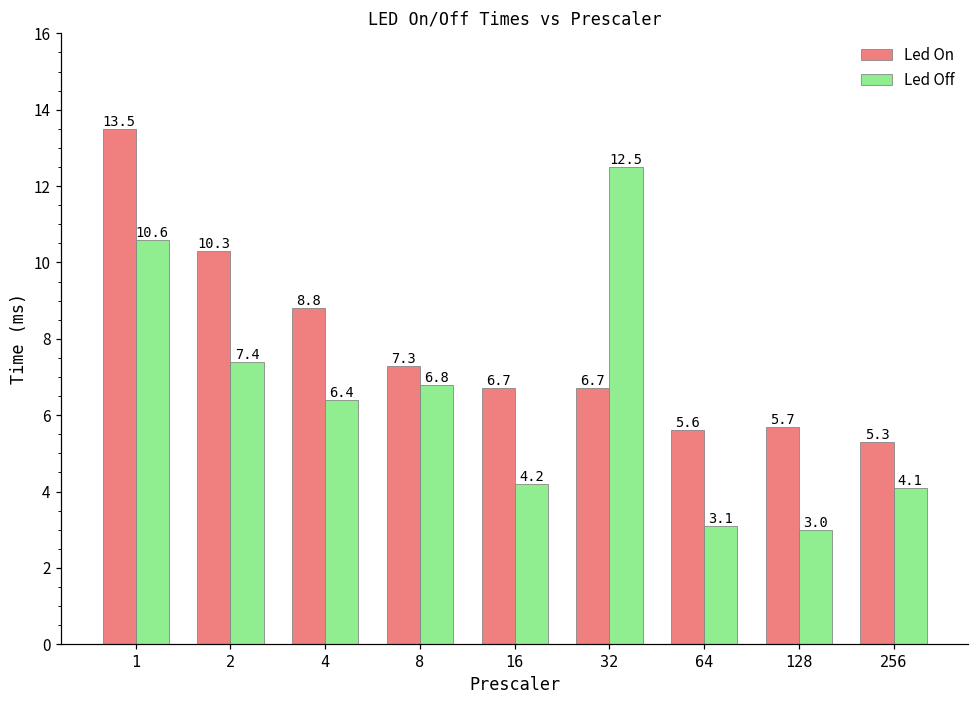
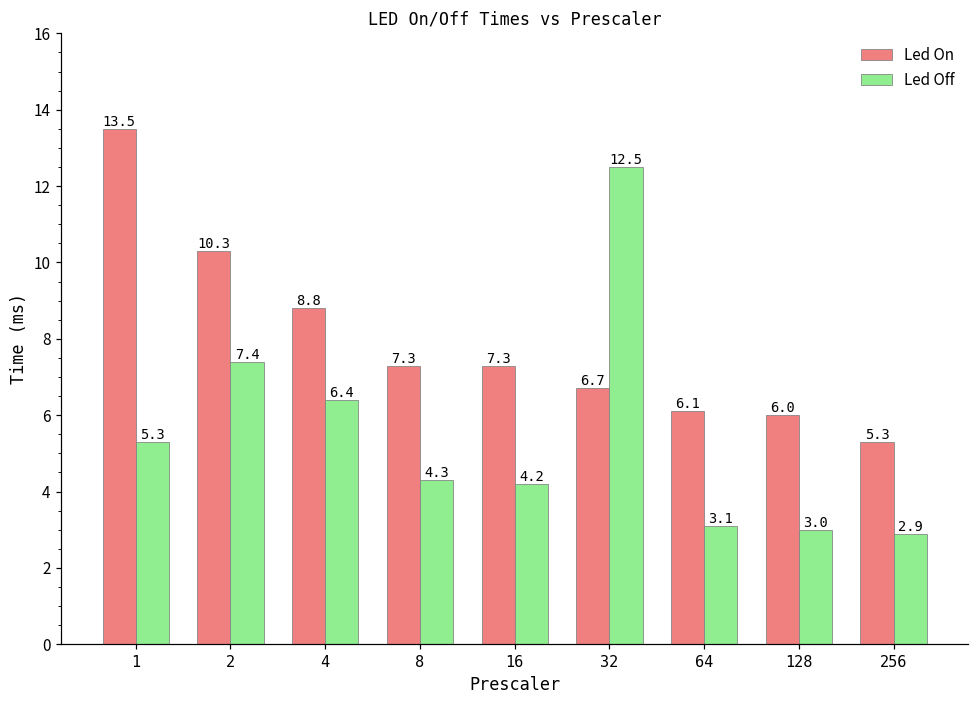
  {
    "Led On": {
      "1": 13.5,
      "2": 10.3,
      "4": 8.8,
      "8": 7.3,
-     "16": 6.7,
+     "16": 7.3,
      "32": 6.7,
-     "64": 5.6,
-     "128": 5.7,
+     "64": 6.1,
+     "128": 6.0,
      "256": 5.3
    },
    "Led Off": {
-     "1": 10.6,
+     "1": 5.3,
      "2": 7.4,
      "4": 6.4,
-     "8": 6.8,
+     "8": 4.3,
      "16": 4.2,
      "32": 12.5,
      "64": 3.1,
      "128": 3.0,
-     "256": 4.1
+     "256": 2.9
    }
  }
